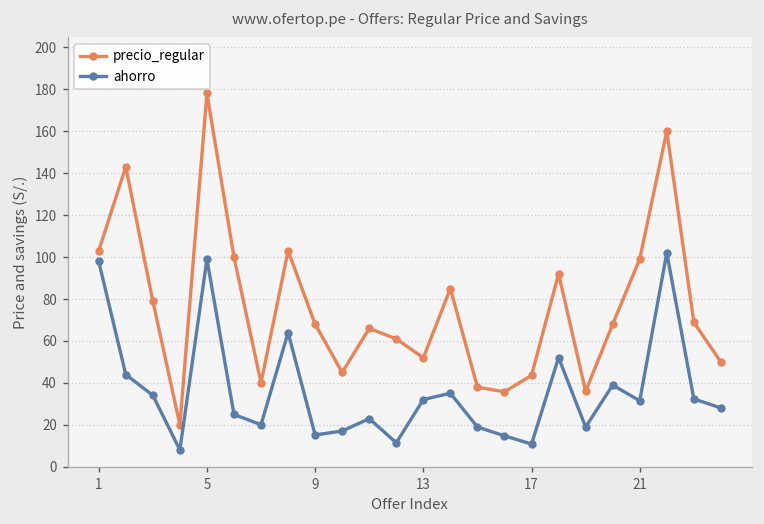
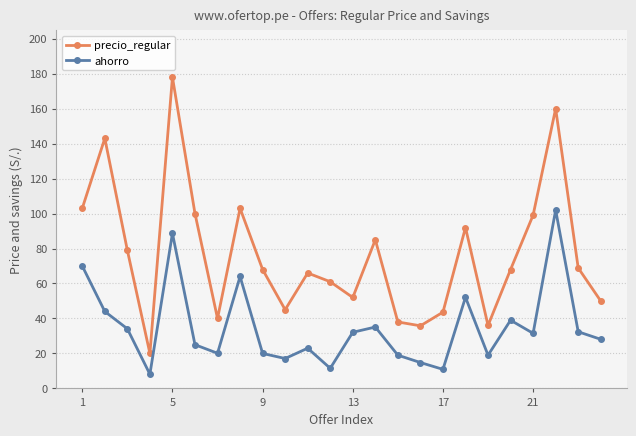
  {
    "precio_regular": {
      "1": 103,
      "5": 178,
      "9": 68,
      "13": 52,
      "17": 44,
      "21": 99
    },
    "ahorro": {
-     "1": 98,
-     "5": 99,
-     "9": 15,
+     "1": 70,
+     "5": 89,
+     "9": 20,
      "13": 32,
      "17": 11,
      "21": 32
    }
  }
